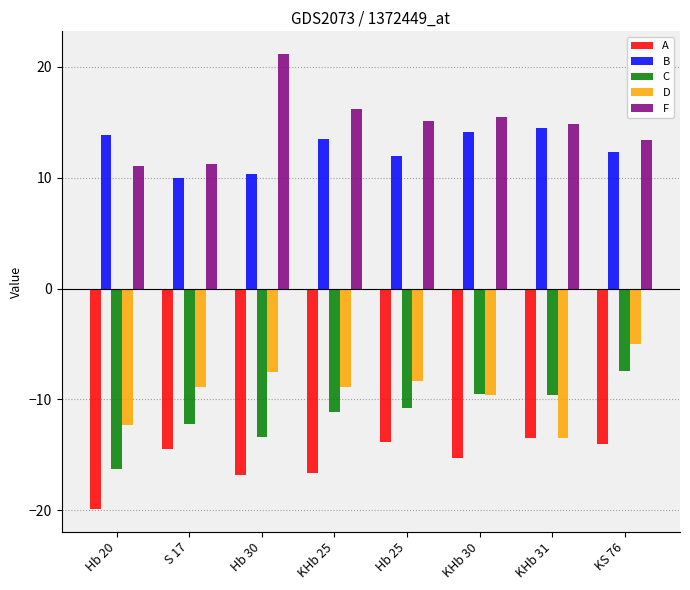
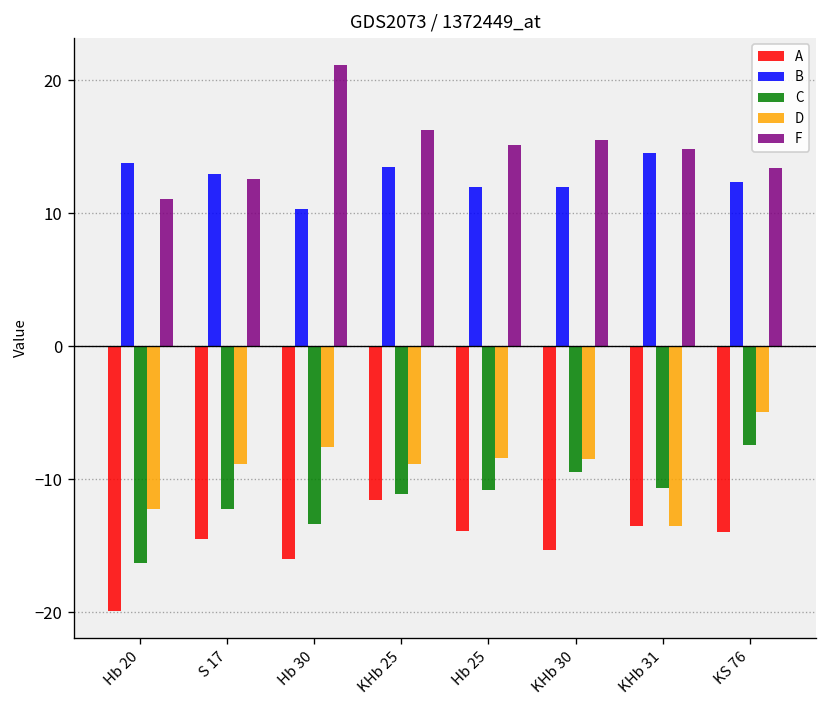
  {
    "A": {
      "Hb 20": -19.9,
      "S 17": -14.5,
-     "Hb 30": -16.8,
-     "KHb 25": -16.7,
+     "Hb 30": -16.0,
+     "KHb 25": -11.5,
      "Hb 25": -13.9,
      "KHb 30": -15.3,
      "KHb 31": -13.5,
      "KS 76": -14.0
    },
    "B": {
      "Hb 20": 13.8,
-     "S 17": 9.9,
+     "S 17": 12.9,
      "Hb 30": 10.3,
      "KHb 25": 13.5,
      "Hb 25": 12.0,
-     "KHb 30": 14.1,
+     "KHb 30": 12.0,
      "KHb 31": 14.5,
      "KS 76": 12.3
    },
    "C": {
      "Hb 20": -16.3,
      "S 17": -12.2,
      "Hb 30": -13.4,
      "KHb 25": -11.1,
      "Hb 25": -10.8,
      "KHb 30": -9.5,
-     "KHb 31": -9.6,
+     "KHb 31": -10.6,
      "KS 76": -7.4
    },
    "D": {
      "Hb 20": -12.3,
      "S 17": -8.9,
      "Hb 30": -7.5,
      "KHb 25": -8.9,
      "Hb 25": -8.4,
-     "KHb 30": -9.6,
+     "KHb 30": -8.4,
      "KHb 31": -13.5,
      "KS 76": -5.0
    },
    "F": {
      "Hb 20": 11.1,
-     "S 17": 11.3,
+     "S 17": 12.6,
      "Hb 30": 21.2,
      "KHb 25": 16.2,
      "Hb 25": 15.1,
      "KHb 30": 15.5,
      "KHb 31": 14.8,
      "KS 76": 13.4
    }
  }
